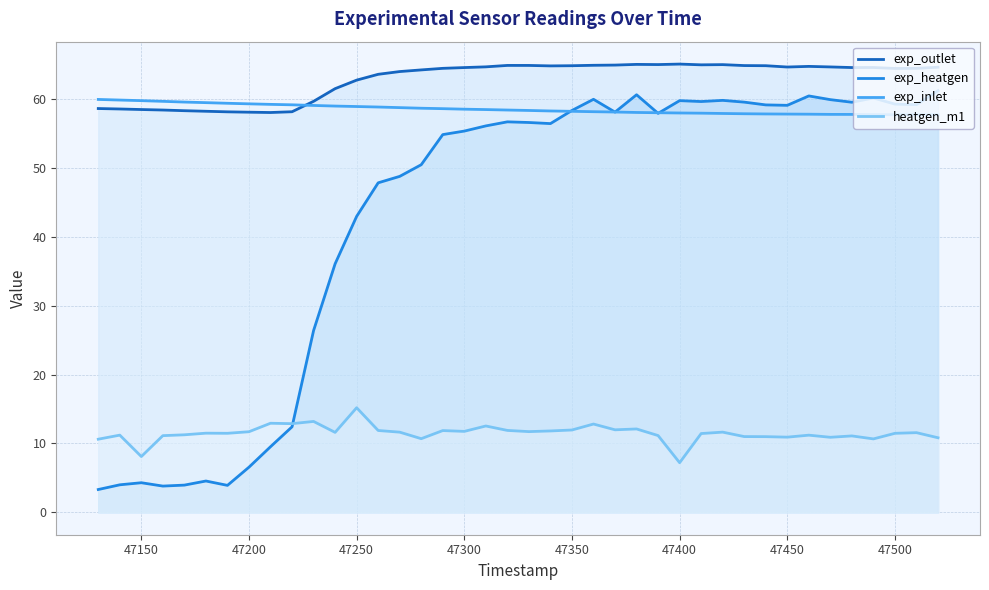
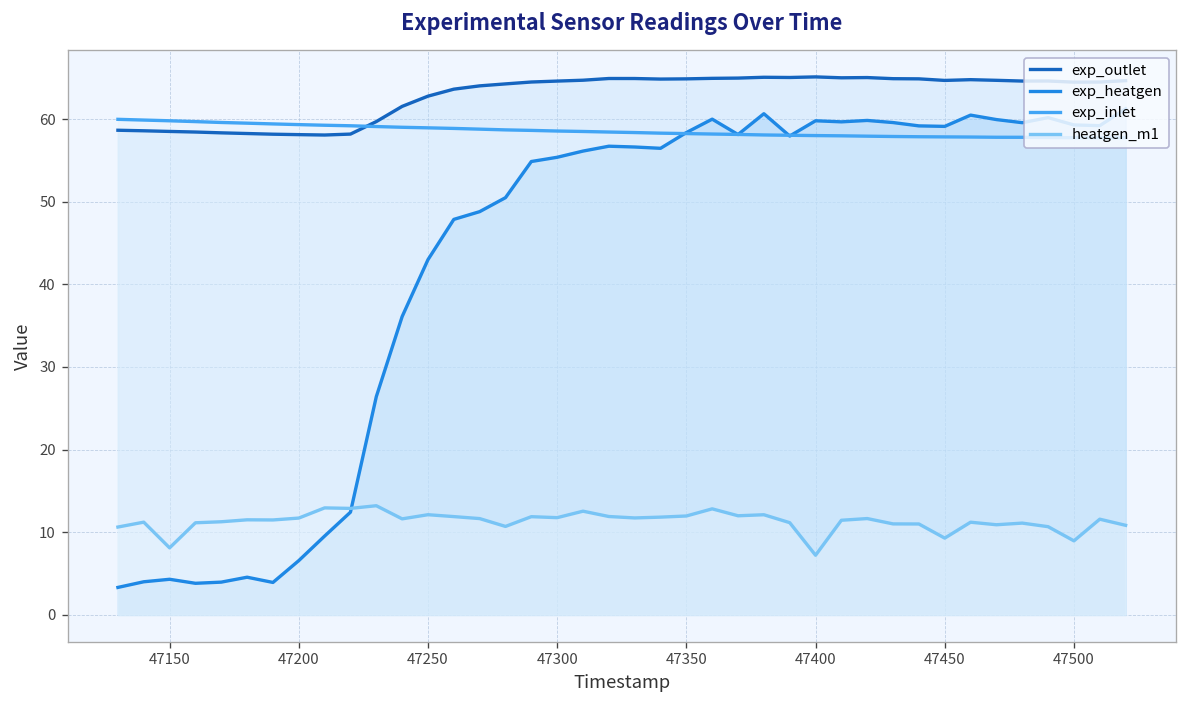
  {
    "heatgen_m1": {
      "47150": 8,
      "47200": 12,
-     "47250": 15,
+     "47250": 12,
      "47300": 12,
      "47350": 12,
      "47400": 7,
-     "47450": 11,
-     "47500": 11
+     "47450": 9,
+     "47500": 9
    }
  }
